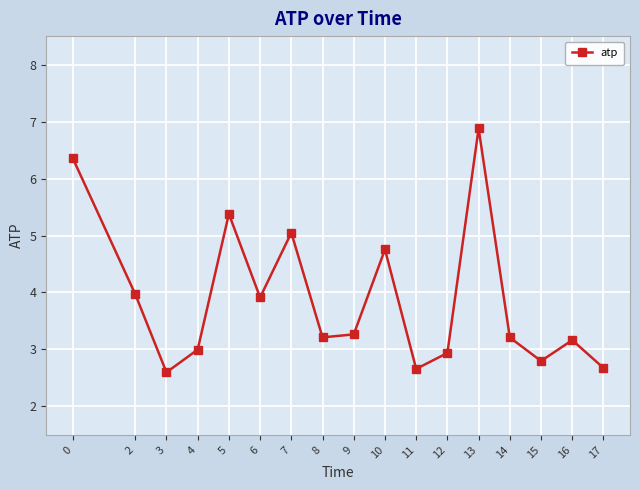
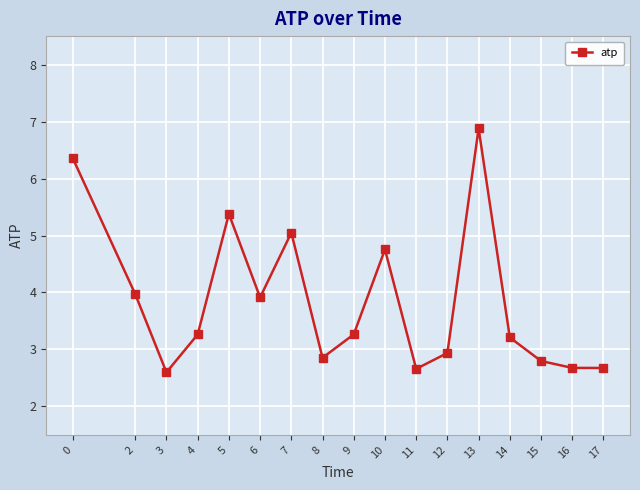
  {
    "0": 6.4,
    "2": 4.0,
    "3": 2.6,
-   "4": 3.0,
+   "4": 3.3,
    "5": 5.4,
    "6": 3.9,
    "7": 5.0,
-   "8": 3.2,
+   "8": 2.9,
    "9": 3.3,
    "10": 4.8,
    "11": 2.7,
    "12": 2.9,
    "13": 6.9,
    "14": 3.2,
    "15": 2.8,
-   "16": 3.2,
+   "16": 2.7,
    "17": 2.7
  }
